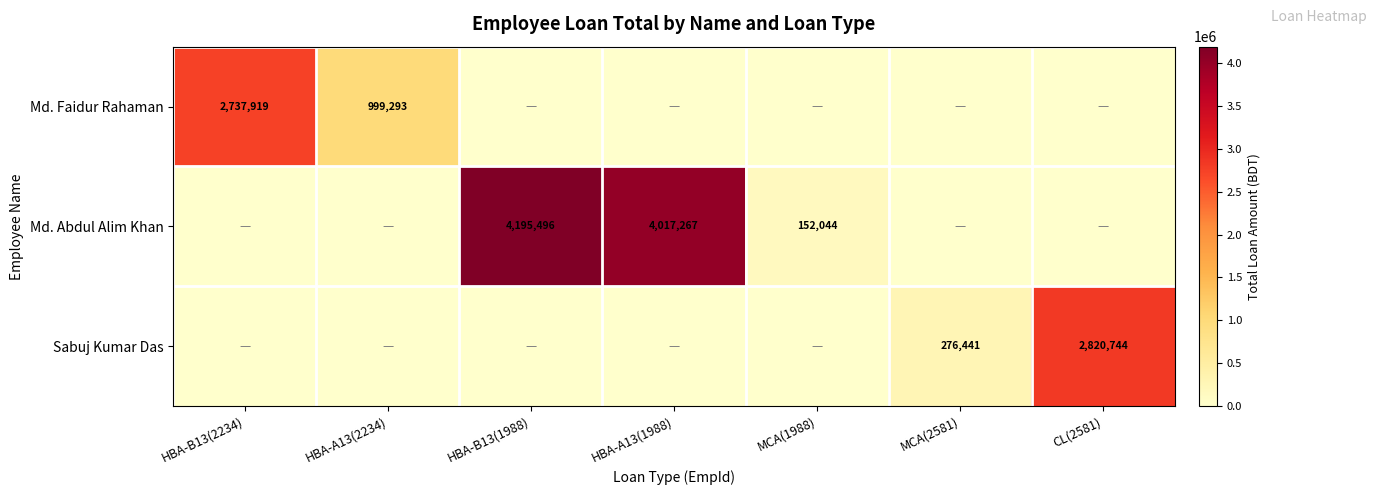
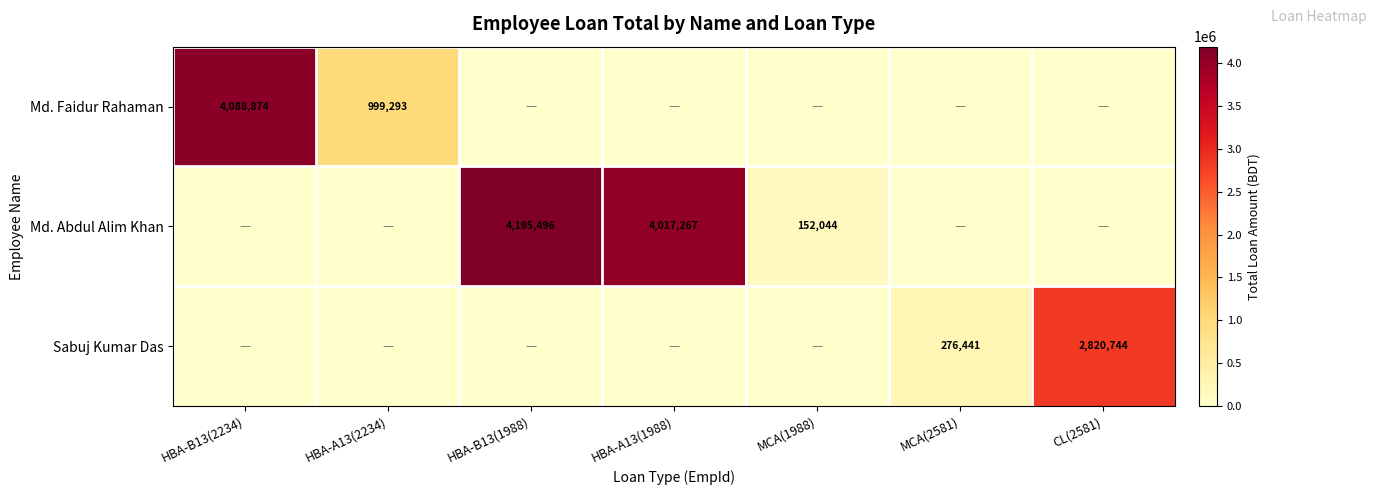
  {
    "Md. Faidur Rahaman": {
-     "HBA-B13(2234)": "2,737,919",
+     "HBA-B13(2234)": "4,088,874",
      "HBA-A13(2234)": "999,293"
    },
    "Md. Abdul Alim Khan": {
      "HBA-B13(1988)": "4,195,496",
      "HBA-A13(1988)": "4,017,267",
      "MCA(1988)": "152,044"
    },
    "Sabuj Kumar Das": {
      "MCA(2581)": "276,441",
      "CL(2581)": "2,820,744"
    }
  }
